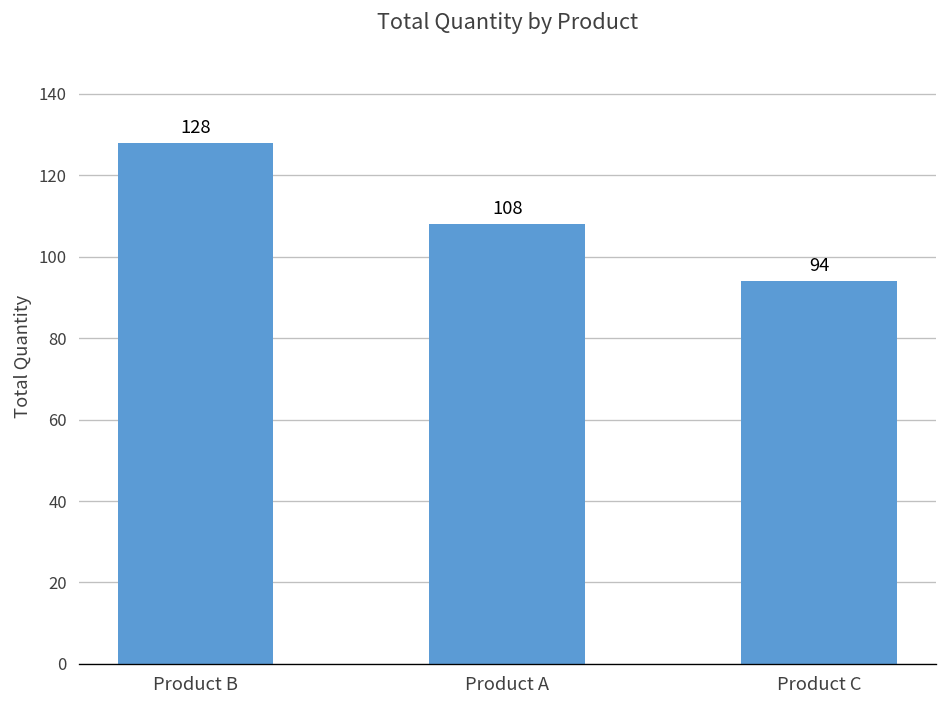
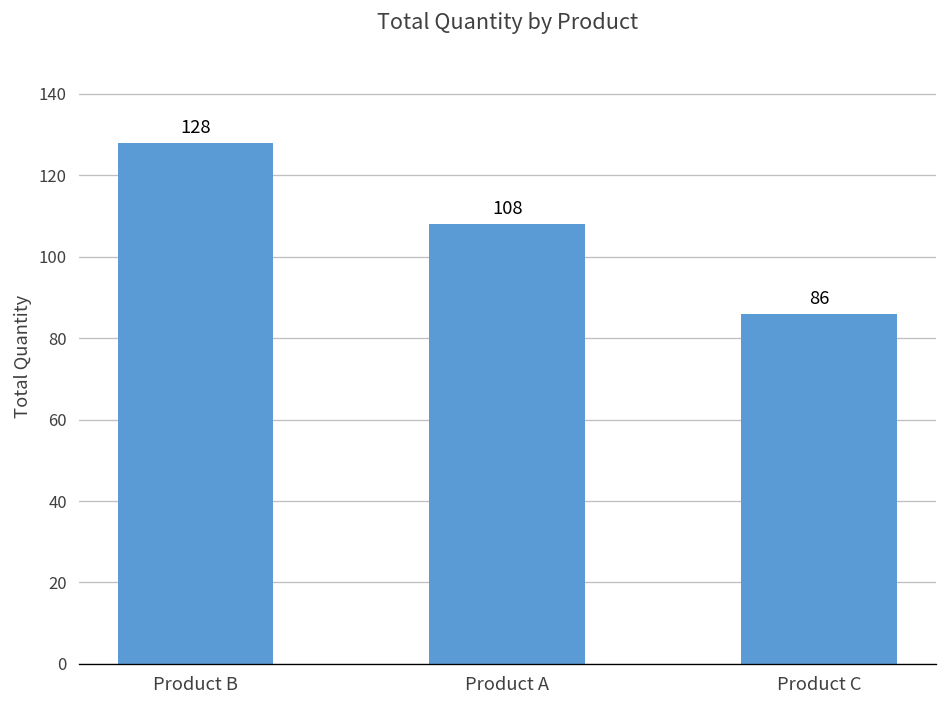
  {
    "Product B": 128,
    "Product A": 108,
-   "Product C": 94
+   "Product C": 86
  }
